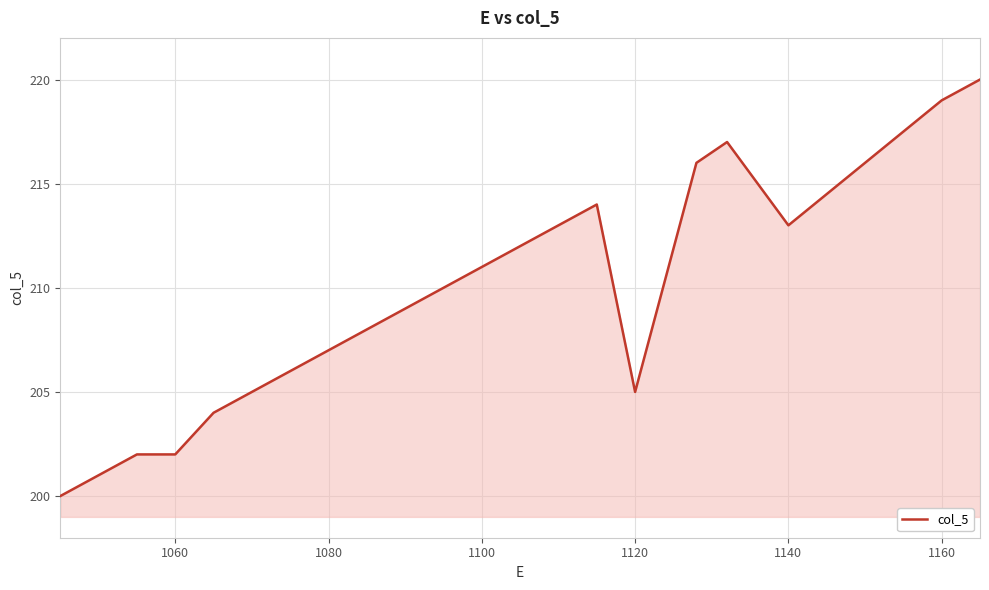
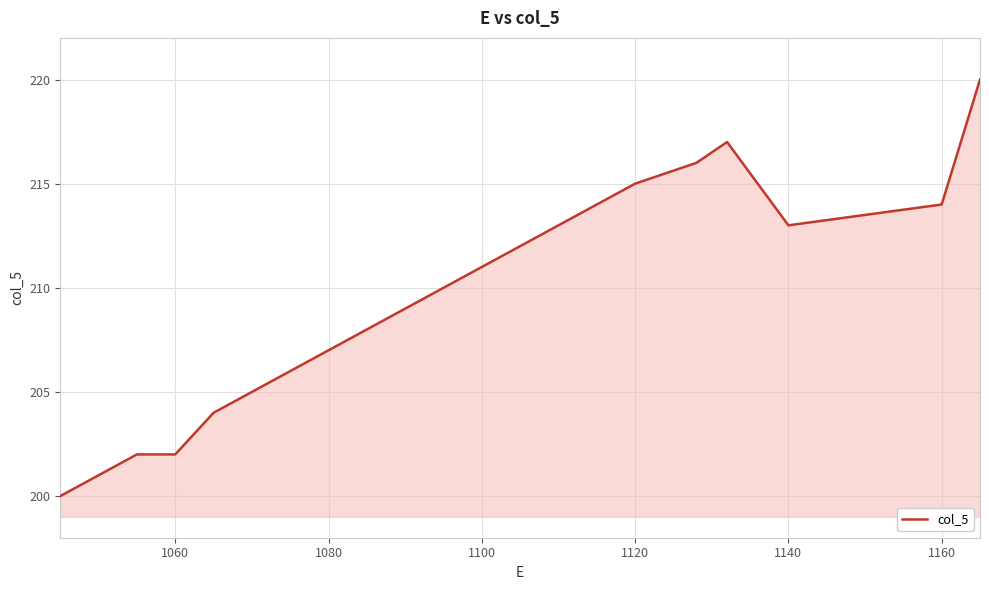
  {
    "1060": 202,
    "1080": 207,
    "1100": 211,
-   "1120": 205,
+   "1120": 215,
    "1140": 213,
-   "1160": 219
+   "1160": 214
  }
